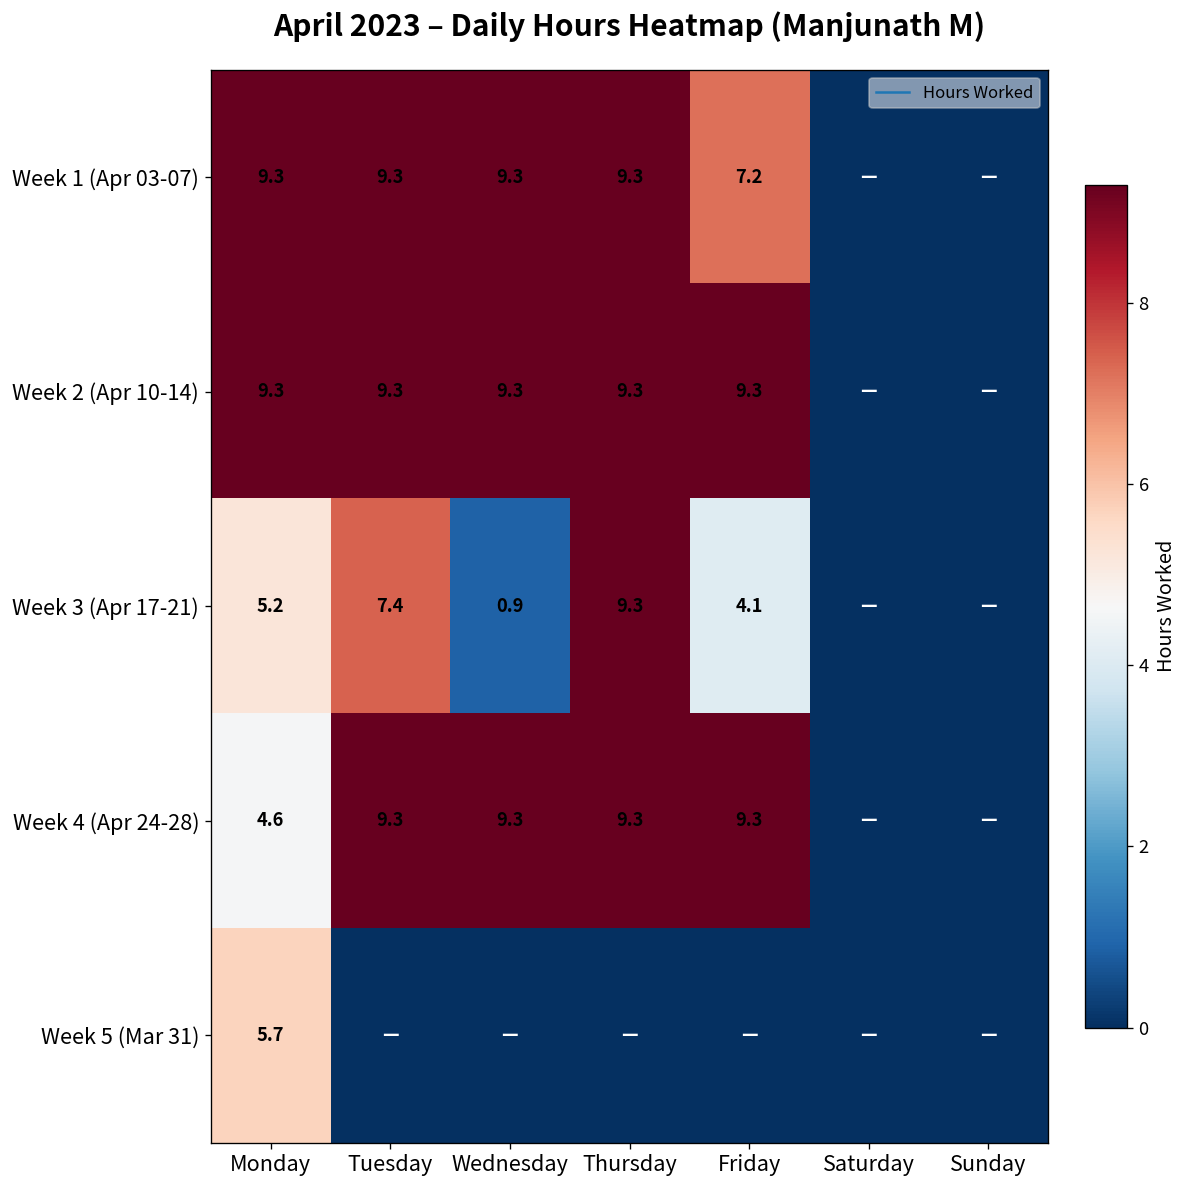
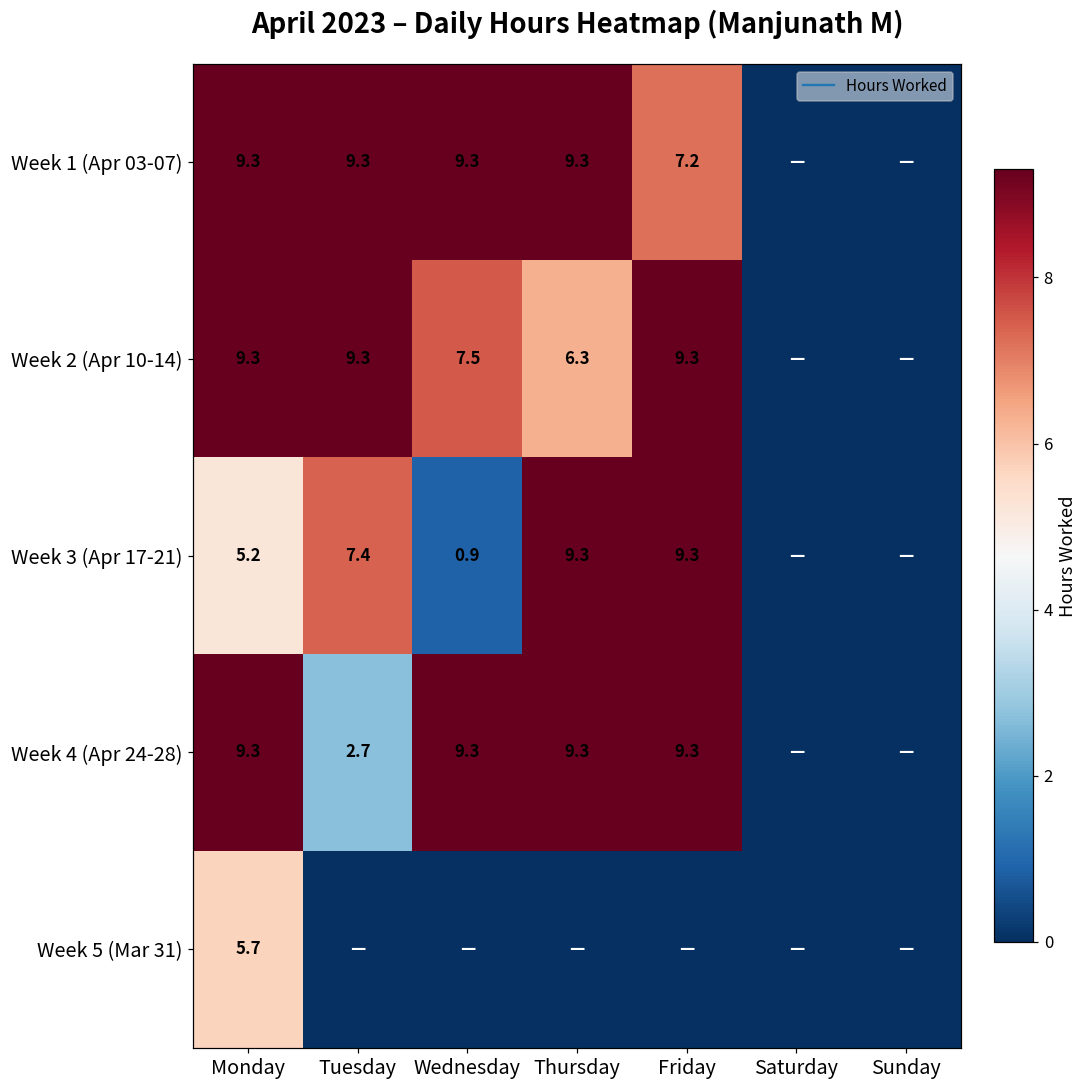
  {
    "Week 1 (Apr 03-07)": {
      "Monday": 9.3,
      "Tuesday": 9.3,
      "Wednesday": 9.3,
      "Thursday": 9.3,
      "Friday": 7.2
    },
    "Week 2 (Apr 10-14)": {
      "Monday": 9.3,
      "Tuesday": 9.3,
-     "Wednesday": 9.3,
-     "Thursday": 9.3,
+     "Wednesday": 7.5,
+     "Thursday": 6.3,
      "Friday": 9.3
    },
    "Week 3 (Apr 17-21)": {
      "Monday": 5.2,
      "Tuesday": 7.4,
      "Wednesday": 0.9,
      "Thursday": 9.3,
-     "Friday": 4.1
+     "Friday": 9.3
    },
    "Week 4 (Apr 24-28)": {
-     "Monday": 4.6,
-     "Tuesday": 9.3,
+     "Monday": 9.3,
+     "Tuesday": 2.7,
      "Wednesday": 9.3,
      "Thursday": 9.3,
      "Friday": 9.3
    },
    "Week 5 (Mar 31)": {
      "Monday": 5.7
    }
  }
